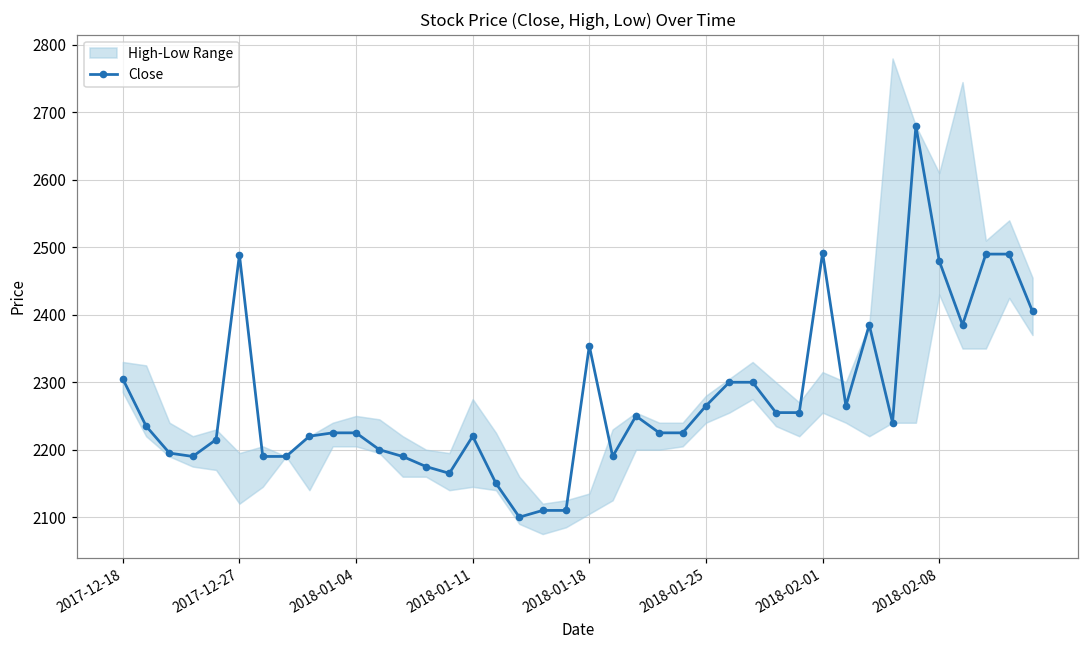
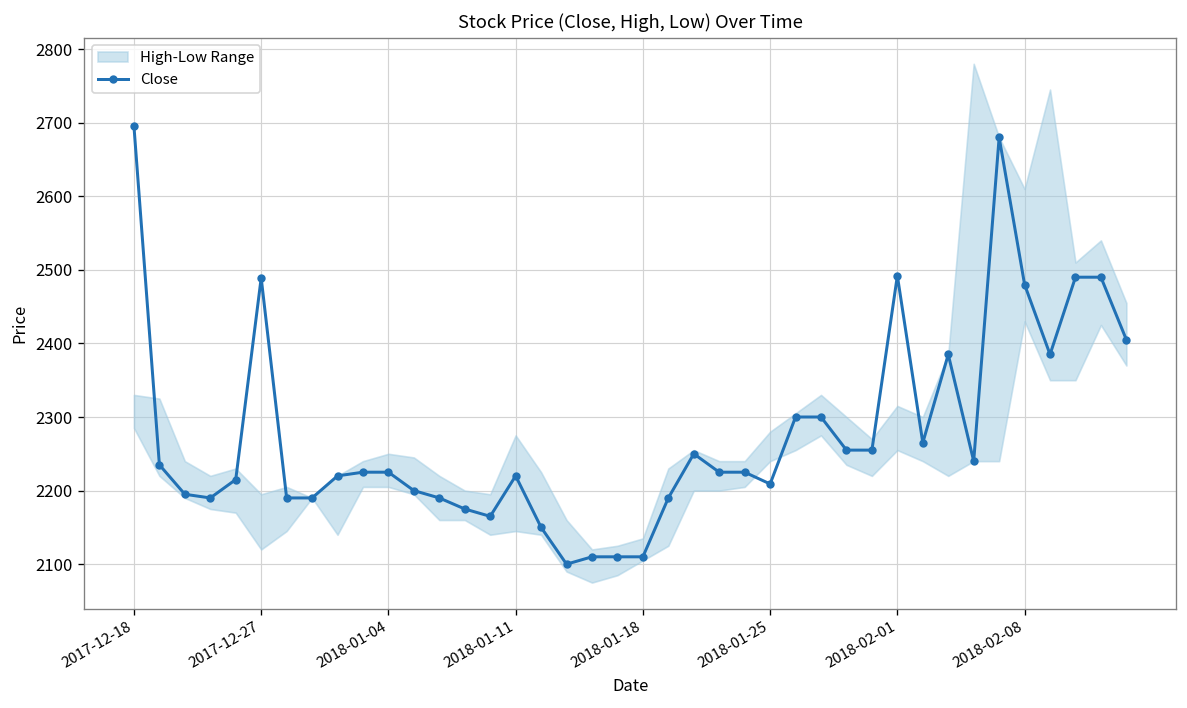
  {
    "Close": {
-     "2017-12-18": 2310,
+     "2017-12-18": 2700,
      "2017-12-27": 2490,
      "2018-01-04": 2230,
      "2018-01-11": 2220,
-     "2018-01-18": 2350,
-     "2018-01-25": 2270,
+     "2018-01-18": 2110,
+     "2018-01-25": 2210,
      "2018-02-01": 2490,
      "2018-02-08": 2480
    }
  }
